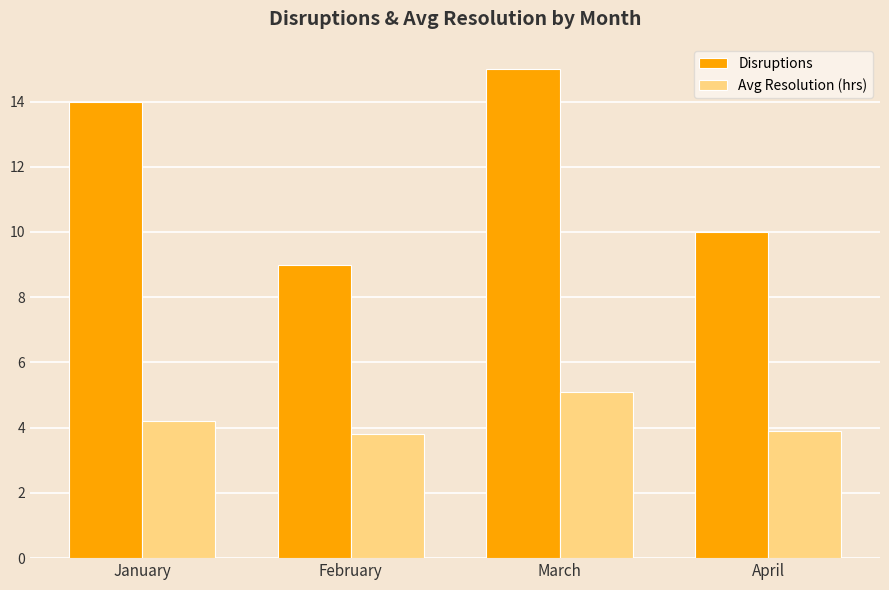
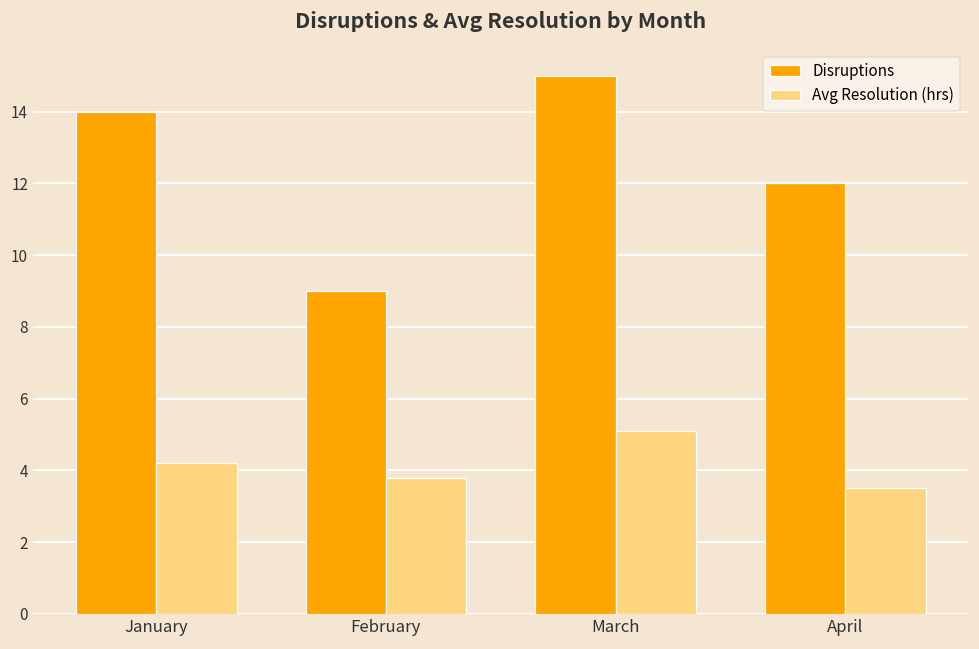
  {
    "Disruptions": {
      "January": 14,
      "February": 9,
      "March": 15,
-     "April": 10
+     "April": 12
    },
    "Avg Resolution (hrs)": {
      "January": 4.2,
      "February": 3.8,
      "March": 5.1,
-     "April": 3.9
+     "April": 3.5
    }
  }
